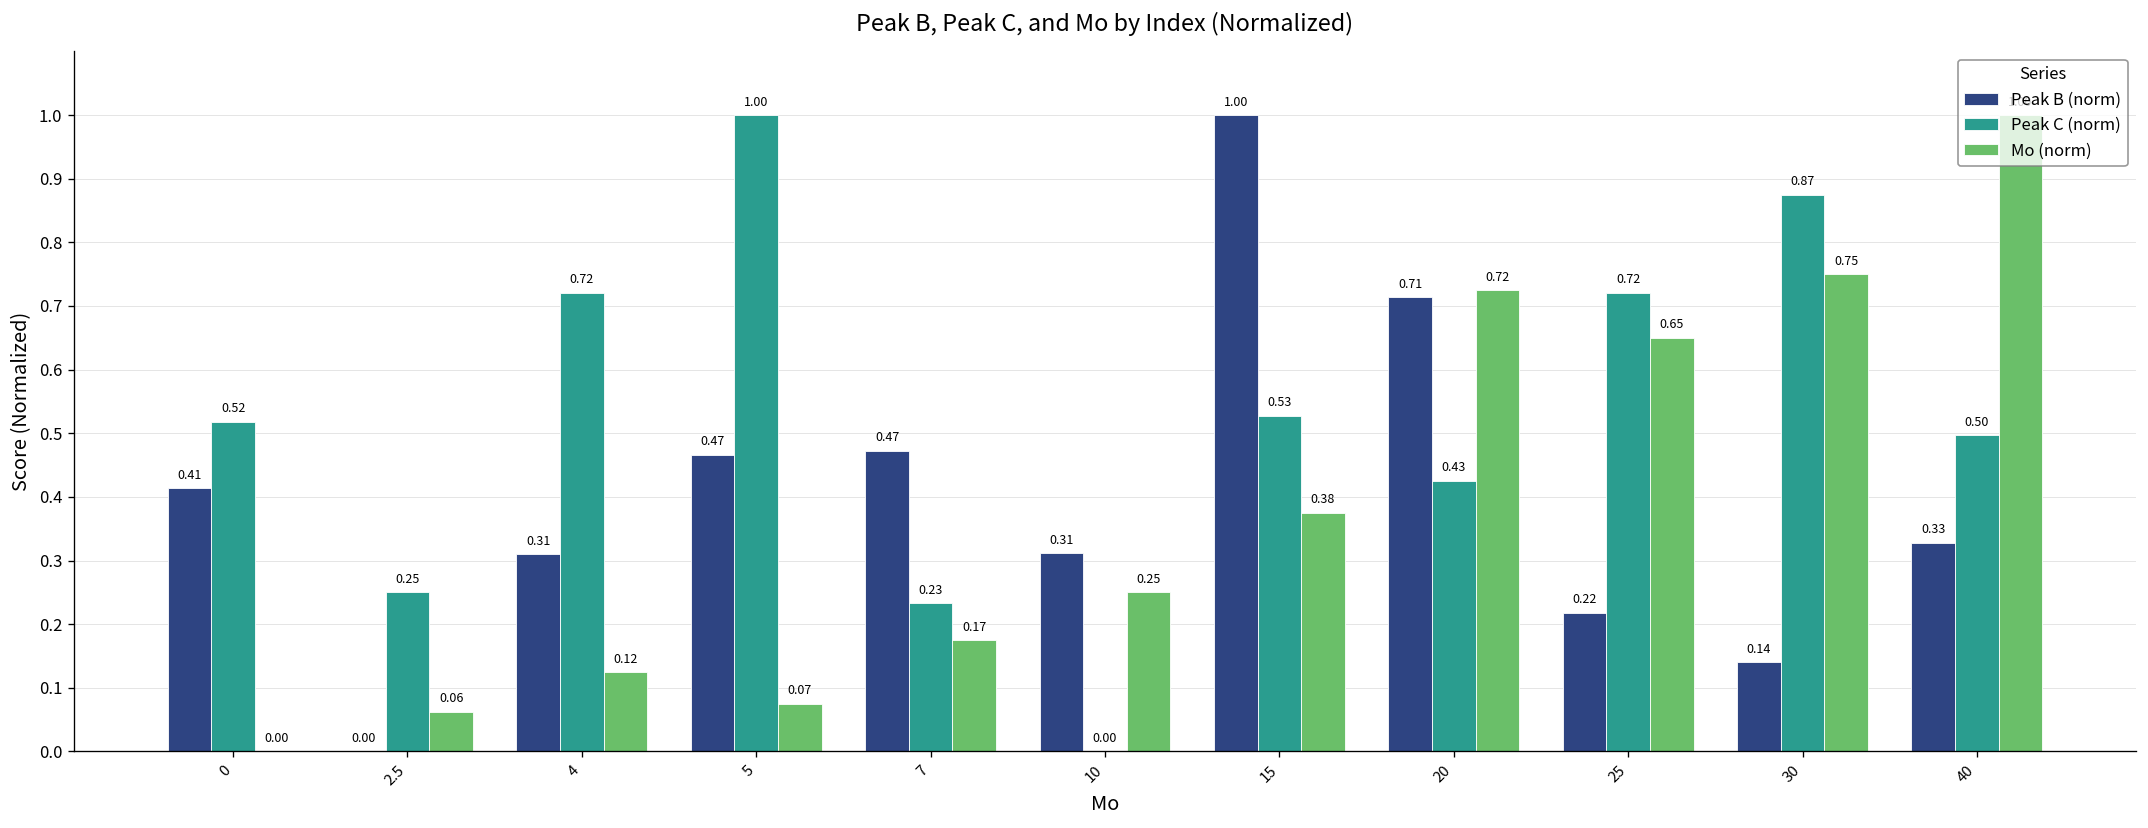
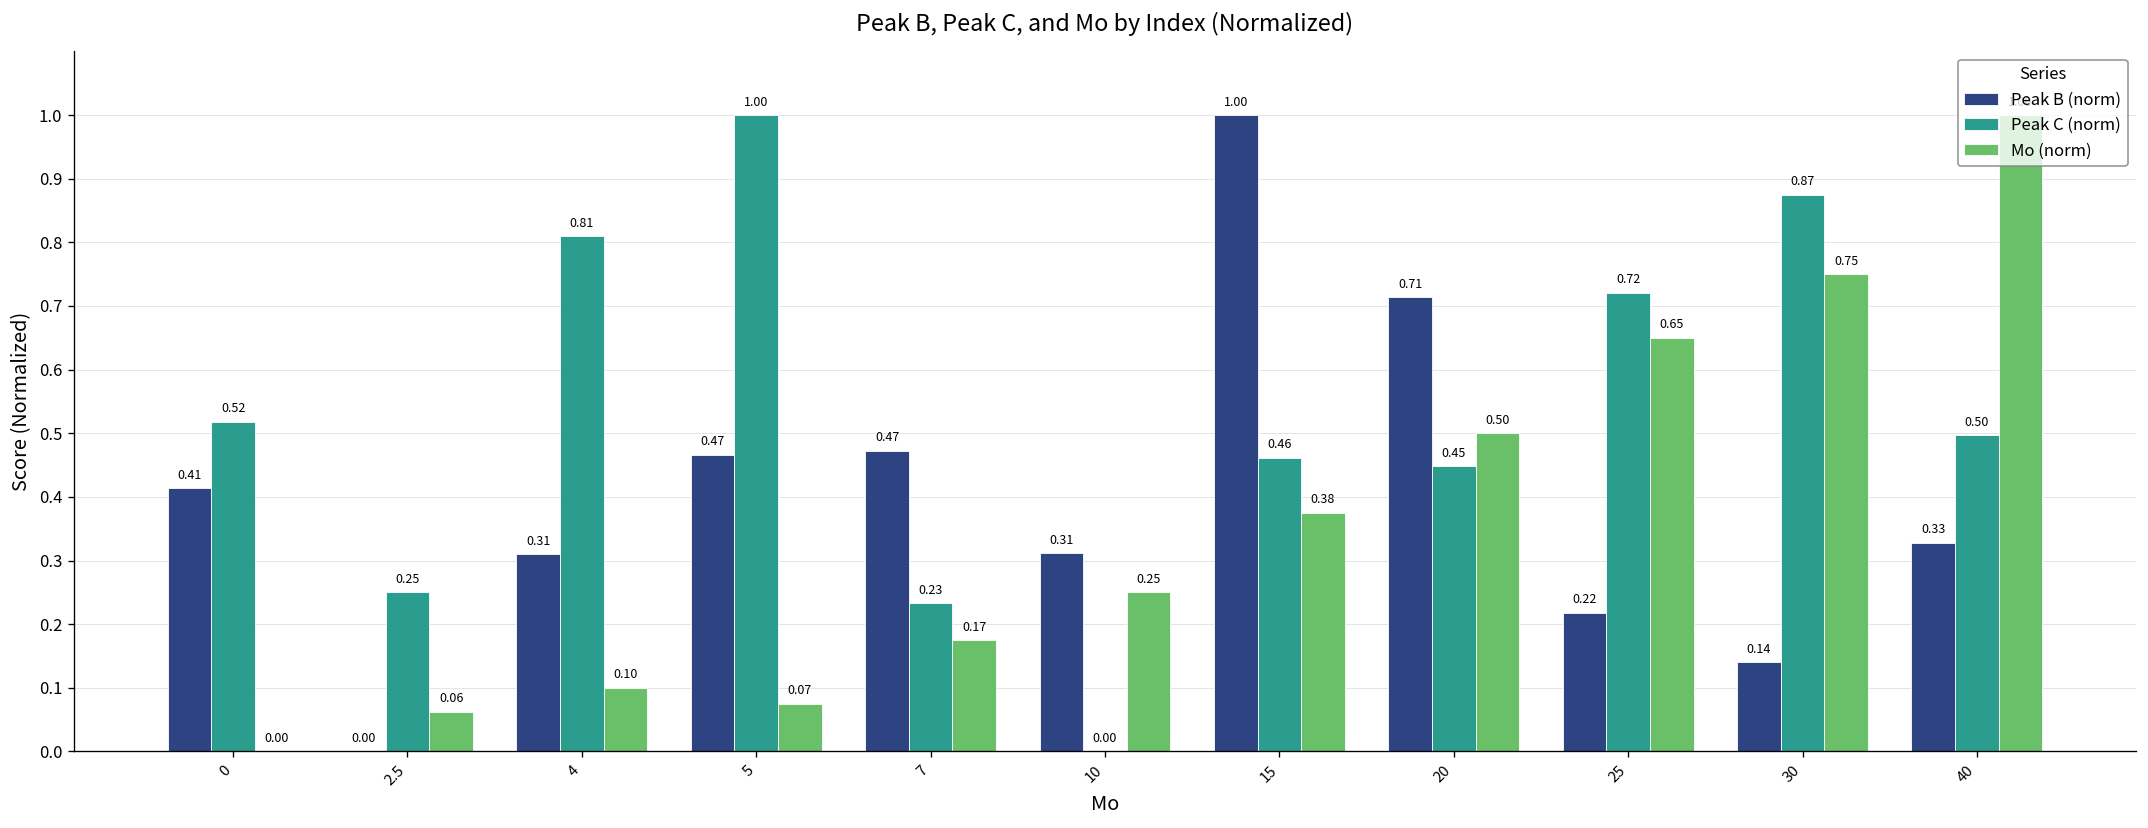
  {
    "Peak B (norm)": {
      "0": 0.41,
      "2.5": 0.00,
      "4": 0.31,
      "5": 0.47,
      "7": 0.47,
      "10": 0.31,
      "15": 1.00,
      "20": 0.71,
      "25": 0.22,
      "30": 0.14,
      "40": 0.33
    },
    "Peak C (norm)": {
      "0": 0.52,
      "2.5": 0.25,
-     "4": 0.72,
+     "4": 0.81,
      "5": 1.00,
      "7": 0.23,
      "10": 0.00,
-     "15": 0.53,
-     "20": 0.43,
+     "15": 0.46,
+     "20": 0.45,
      "25": 0.72,
      "30": 0.87,
      "40": 0.50
    },
    "Mo (norm)": {
      "0": 0.00,
      "2.5": 0.06,
-     "4": 0.12,
+     "4": 0.10,
      "5": 0.07,
      "7": 0.17,
      "10": 0.25,
      "15": 0.38,
-     "20": 0.72,
+     "20": 0.50,
      "25": 0.65,
      "30": 0.75
    }
  }
